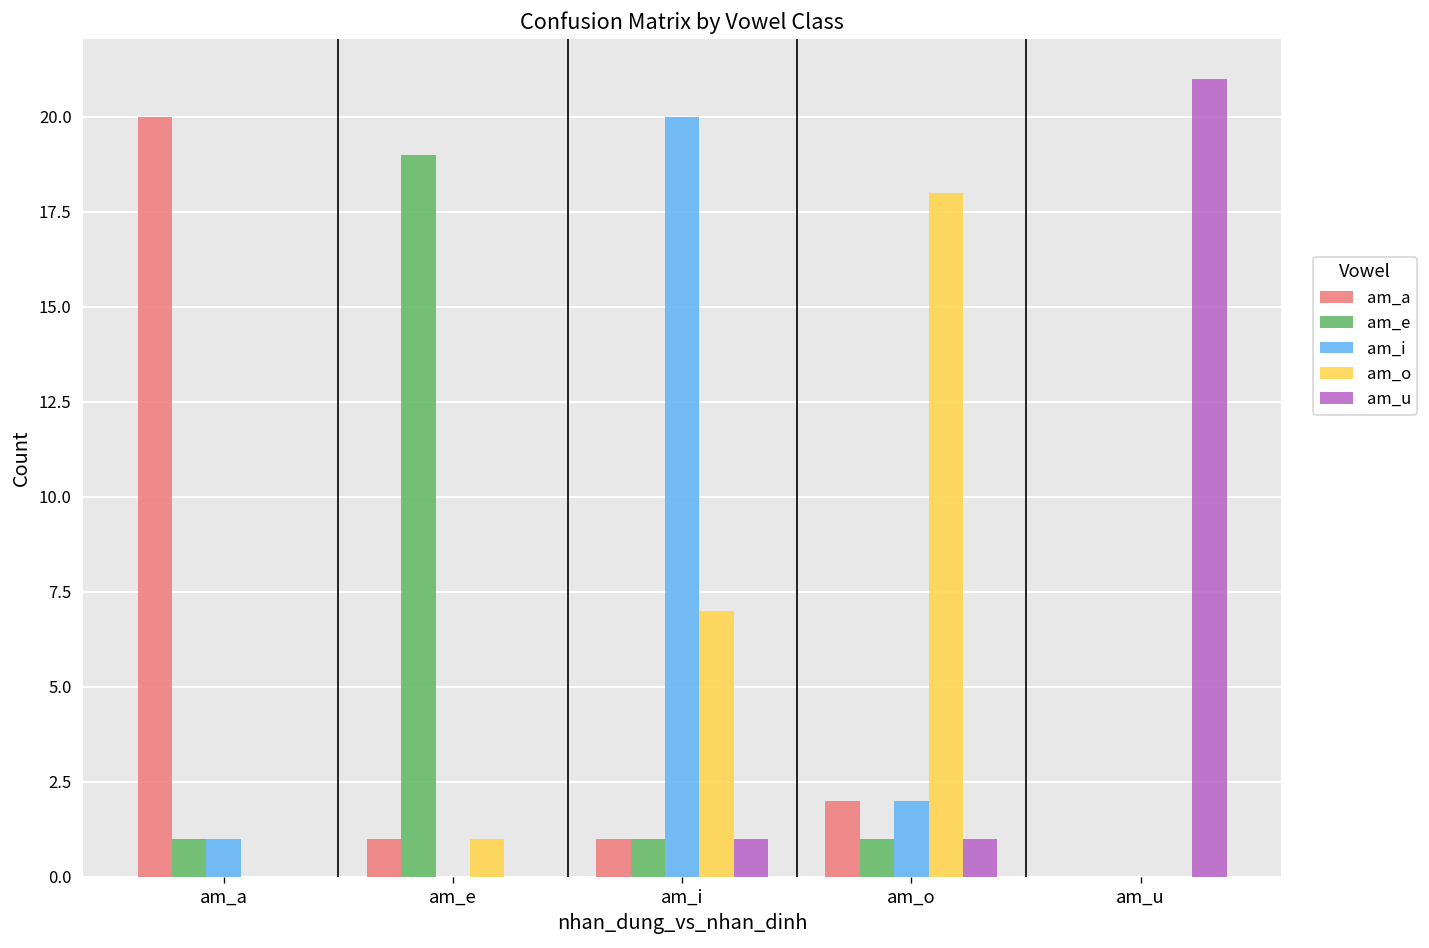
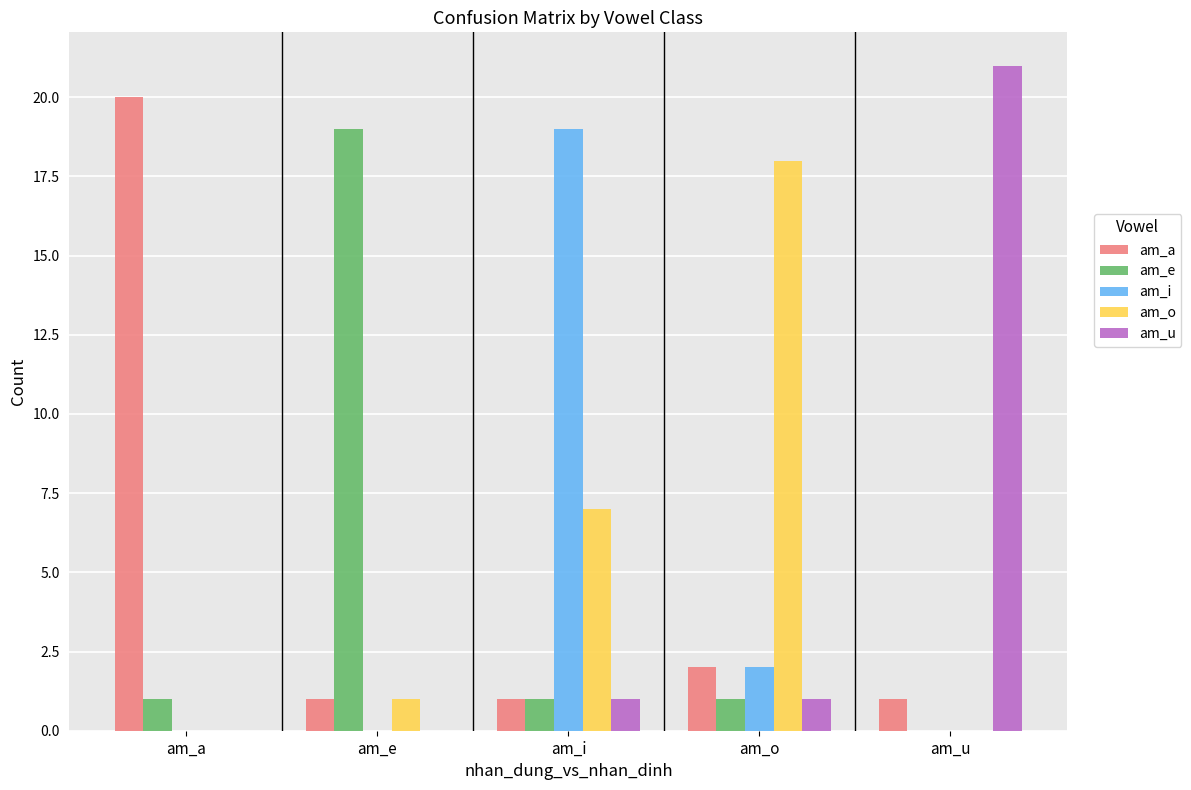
  {
    "am_a": {
      "am_a": 20,
      "am_e": 1,
      "am_i": 1,
      "am_o": 2,
-     "am_u": 0
+     "am_u": 1
    },
    "am_e": {
      "am_a": 1,
      "am_e": 19,
      "am_i": 1,
      "am_o": 1,
      "am_u": 0
    },
    "am_i": {
-     "am_a": 1,
+     "am_a": 0,
      "am_e": 0,
-     "am_i": 20,
+     "am_i": 19,
      "am_o": 2,
      "am_u": 0
    },
    "am_o": {
      "am_a": 0,
      "am_e": 1,
      "am_i": 7,
      "am_o": 18,
      "am_u": 0
    },
    "am_u": {
      "am_a": 0,
      "am_e": 0,
      "am_i": 1,
      "am_o": 1,
      "am_u": 21
    }
  }
